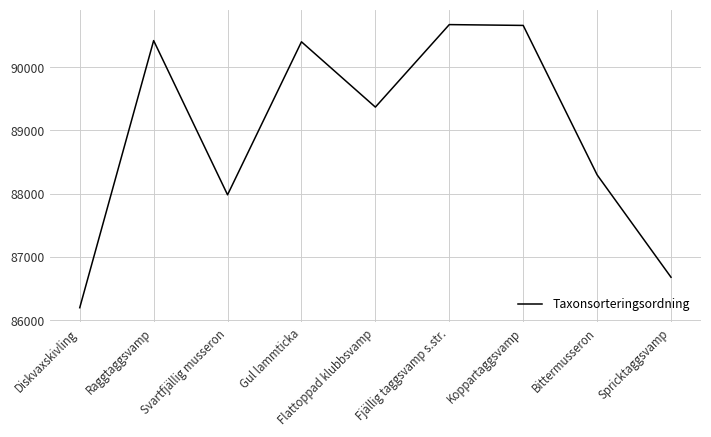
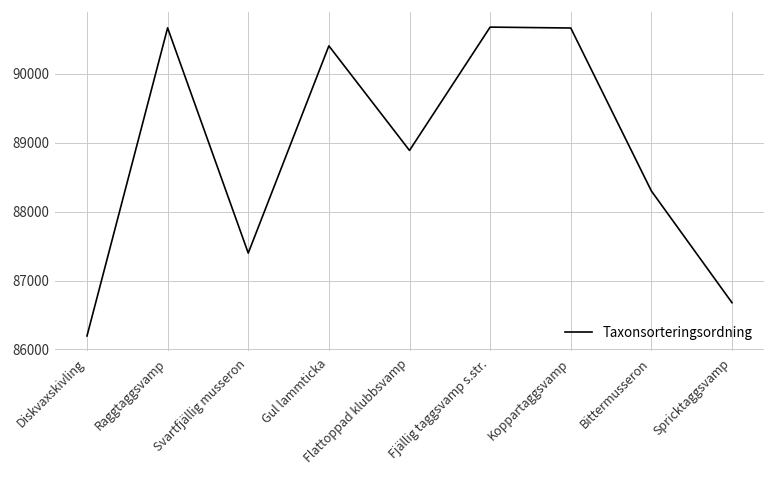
  {
    "Diskvaxskivling": 86200,
-   "Raggtaggsvamp": 90400,
-   "Svartfjällig musseron": 88000,
+   "Raggtaggsvamp": 90700,
+   "Svartfjällig musseron": 87400,
    "Gul lammticka": 90400,
-   "Flattoppad klubbsvamp": 89400,
+   "Flattoppad klubbsvamp": 88900,
    "Fjällig taggsvamp s.str.": 90700,
    "Koppartaggsvamp": 90700,
    "Bittermusseron": 88300,
    "Spricktaggsvamp": 86700
  }
